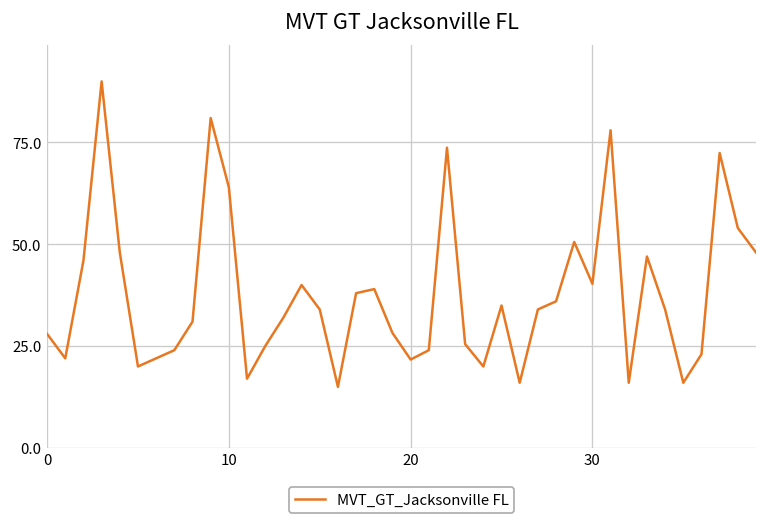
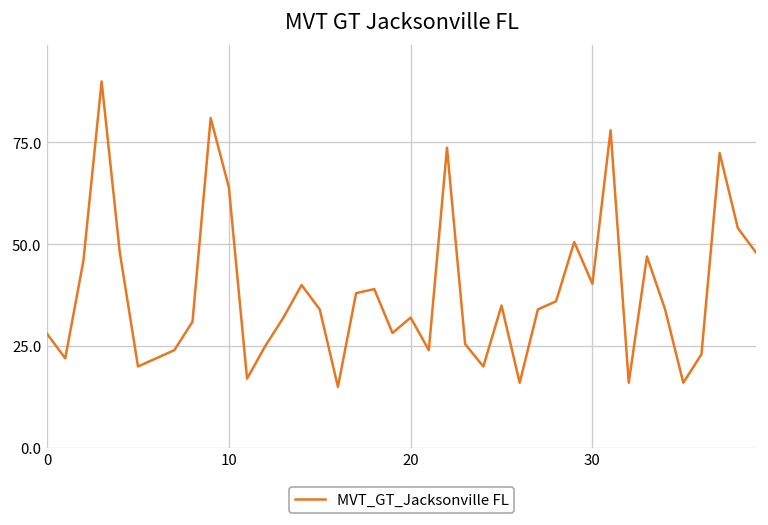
  {
    "0": 28,
    "10": 64,
-   "20": 22,
+   "20": 32,
    "30": 40
  }
